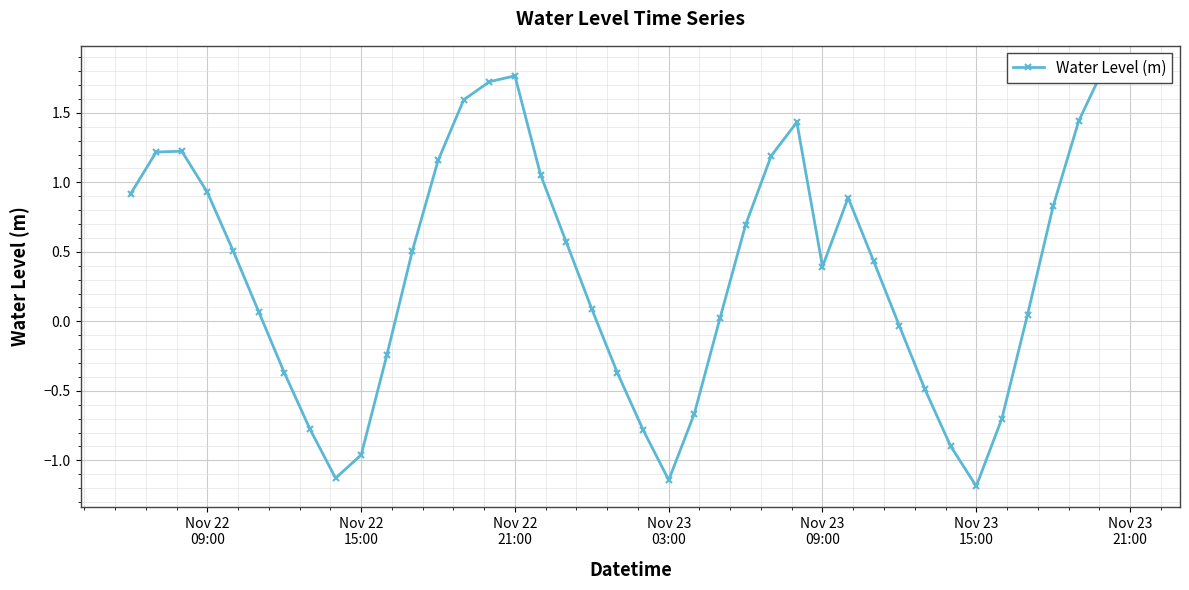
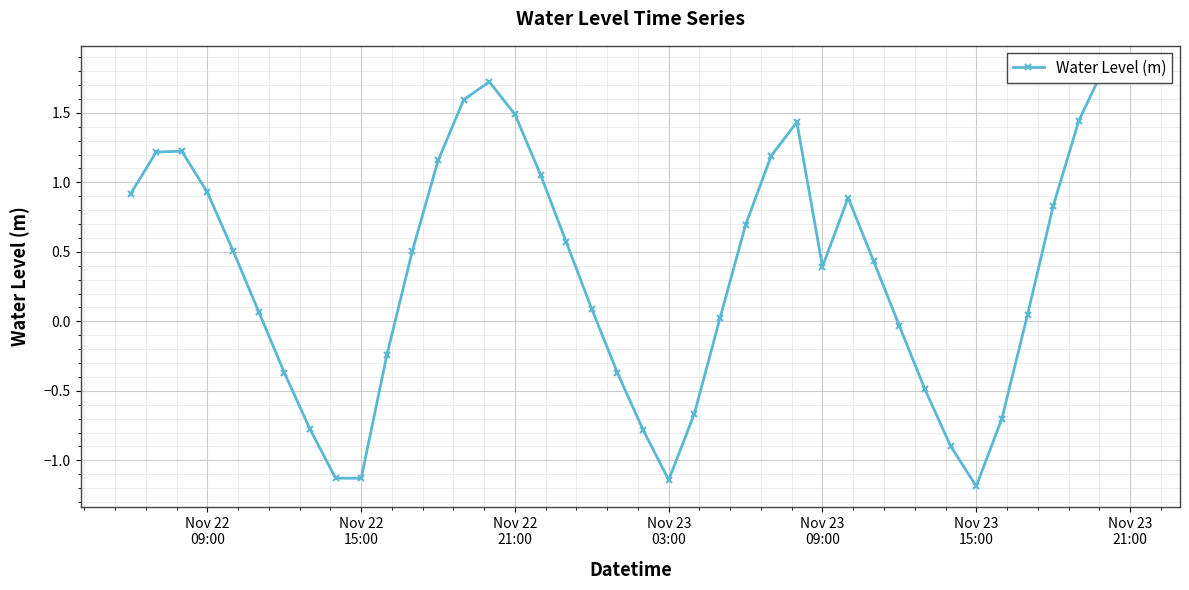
  {
    "Nov 22 09:00": 0.93,
-   "Nov 22 15:00": -0.96,
-   "Nov 22 21:00": 1.77,
+   "Nov 22 15:00": -1.13,
+   "Nov 22 21:00": 1.49,
    "Nov 23 03:00": -1.14,
    "Nov 23 09:00": 0.39,
    "Nov 23 15:00": -1.19
  }
